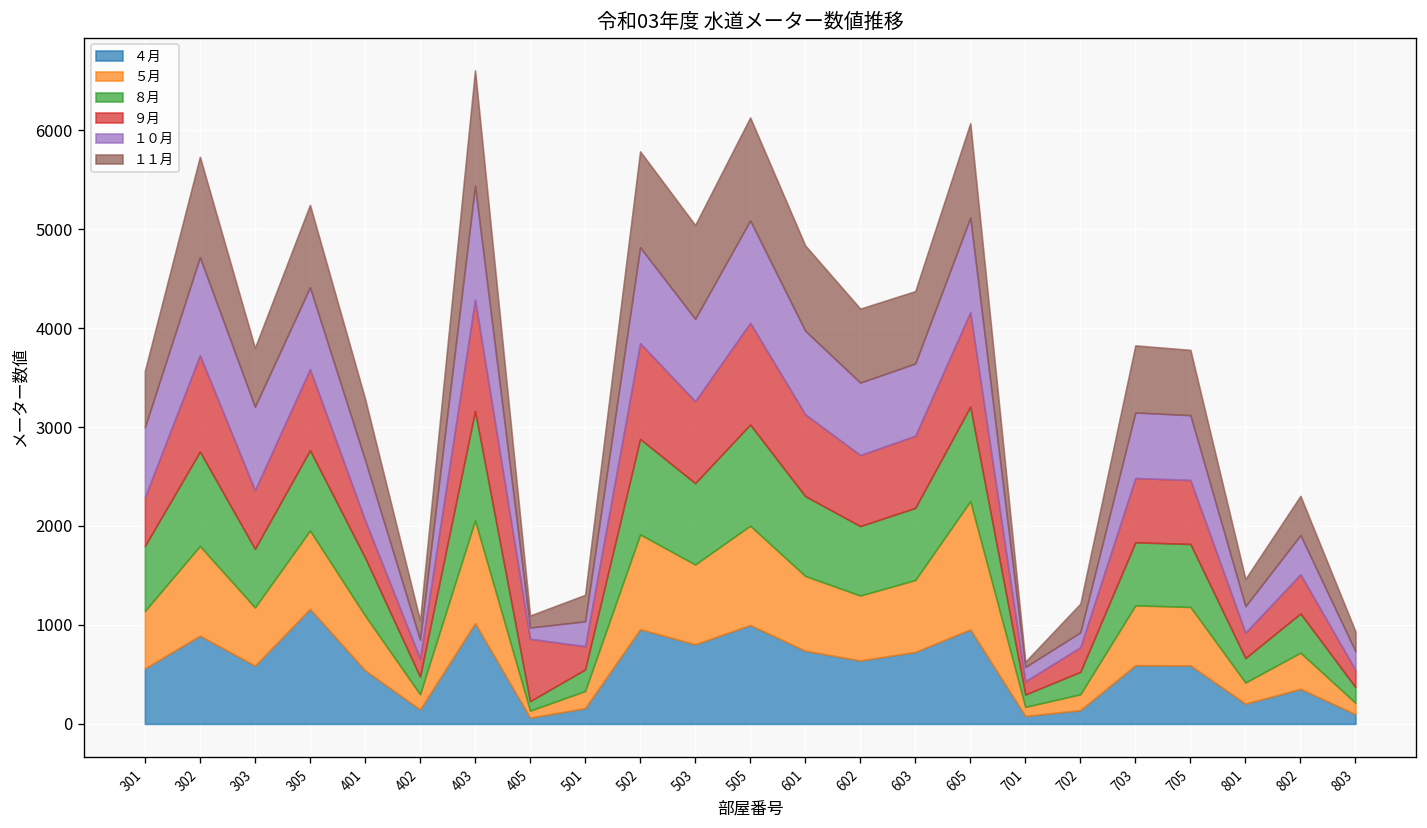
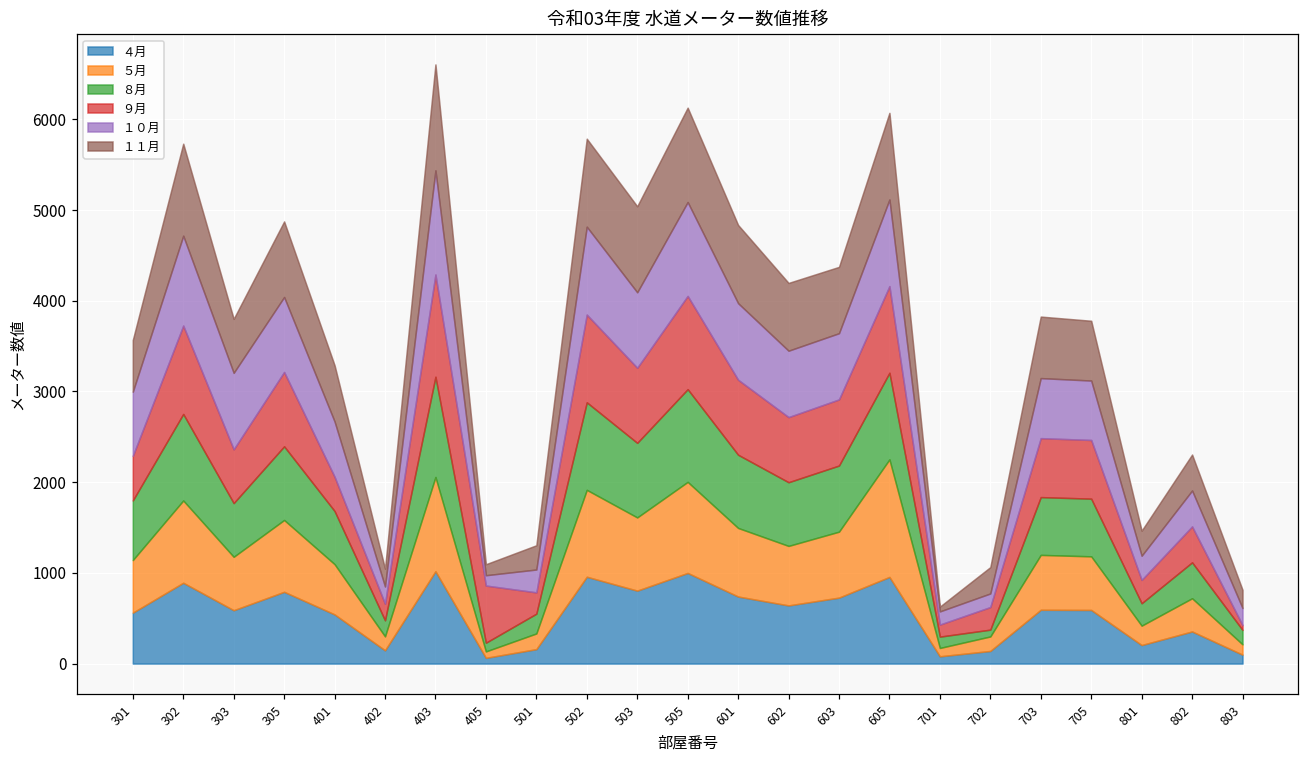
  {
    "４月": {
      "301": 600,
      "302": 900,
      "303": 600,
-     "305": 1200,
+     "305": 800,
      "401": 500,
      "402": 100,
      "403": 1000,
      "405": 100,
      "501": 200,
      "502": 1000,
      "503": 800,
      "505": 1000,
      "601": 700,
      "602": 600,
      "603": 700,
      "605": 1000,
      "701": 100,
      "702": 100,
      "703": 600,
      "705": 600,
      "801": 200,
      "802": 400,
      "803": 100
    },
    "５月": {
      "301": 600,
      "302": 900,
      "303": 600,
      "305": 800,
      "401": 600,
      "402": 200,
      "403": 1000,
      "405": 100,
      "501": 200,
      "502": 1000,
      "503": 800,
      "505": 1000,
      "601": 800,
      "602": 700,
      "603": 700,
      "605": 1300,
      "701": 100,
      "702": 200,
      "703": 600,
      "705": 600,
      "801": 200,
      "802": 400,
      "803": 100
    },
    "８月": {
      "301": 700,
      "302": 1000,
      "303": 600,
      "305": 800,
      "401": 600,
      "402": 200,
      "403": 1100,
      "405": 100,
      "501": 200,
      "502": 1000,
      "503": 800,
      "505": 1000,
      "601": 800,
      "602": 700,
      "603": 700,
      "605": 1000,
      "701": 100,
-     "702": 200,
+     "702": 100,
      "703": 600,
      "705": 600,
      "801": 200,
      "802": 400,
      "803": 200
    },
    "９月": {
      "301": 500,
      "302": 1000,
      "303": 600,
      "305": 800,
      "401": 400,
      "402": 200,
      "403": 1100,
      "405": 600,
      "501": 200,
      "502": 1000,
      "503": 800,
      "505": 1000,
      "601": 800,
      "602": 700,
      "603": 700,
      "605": 1000,
      "701": 100,
      "702": 200,
      "703": 700,
      "705": 600,
      "801": 300,
      "802": 400,
-     "803": 200
+     "803": 100
    },
    "１０月": {
      "301": 700,
      "302": 1000,
      "303": 800,
      "305": 800,
      "401": 600,
      "402": 200,
      "403": 1100,
      "405": 100,
      "501": 300,
      "502": 1000,
      "503": 800,
      "505": 1000,
      "601": 800,
      "602": 700,
      "603": 700,
      "605": 1000,
      "701": 100,
      "702": 200,
      "703": 700,
      "705": 700,
      "801": 300,
      "802": 400,
      "803": 200
    },
    "１１月": {
      "301": 600,
      "302": 1000,
      "303": 600,
      "305": 800,
      "401": 600,
      "402": 200,
      "403": 1200,
      "405": 100,
      "501": 300,
      "502": 1000,
      "503": 900,
      "505": 1000,
      "601": 900,
      "602": 700,
      "603": 700,
      "605": 1000,
      "701": 100,
      "702": 300,
      "703": 700,
      "705": 700,
      "801": 300,
      "802": 400,
      "803": 200
    }
  }
